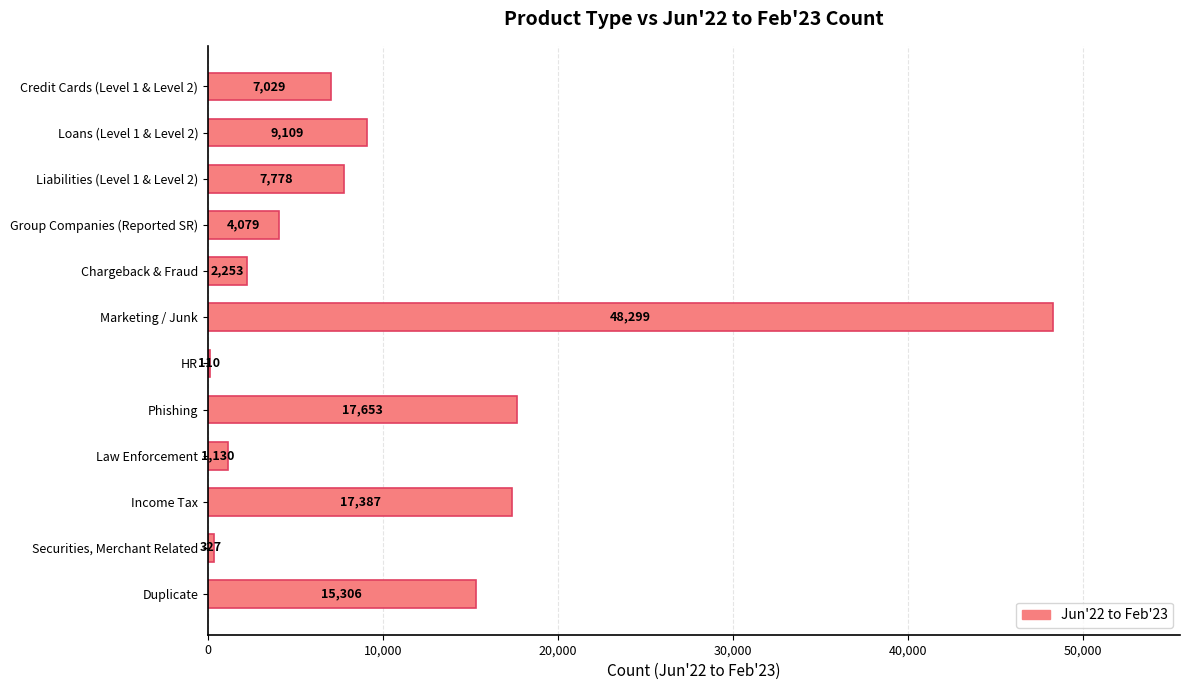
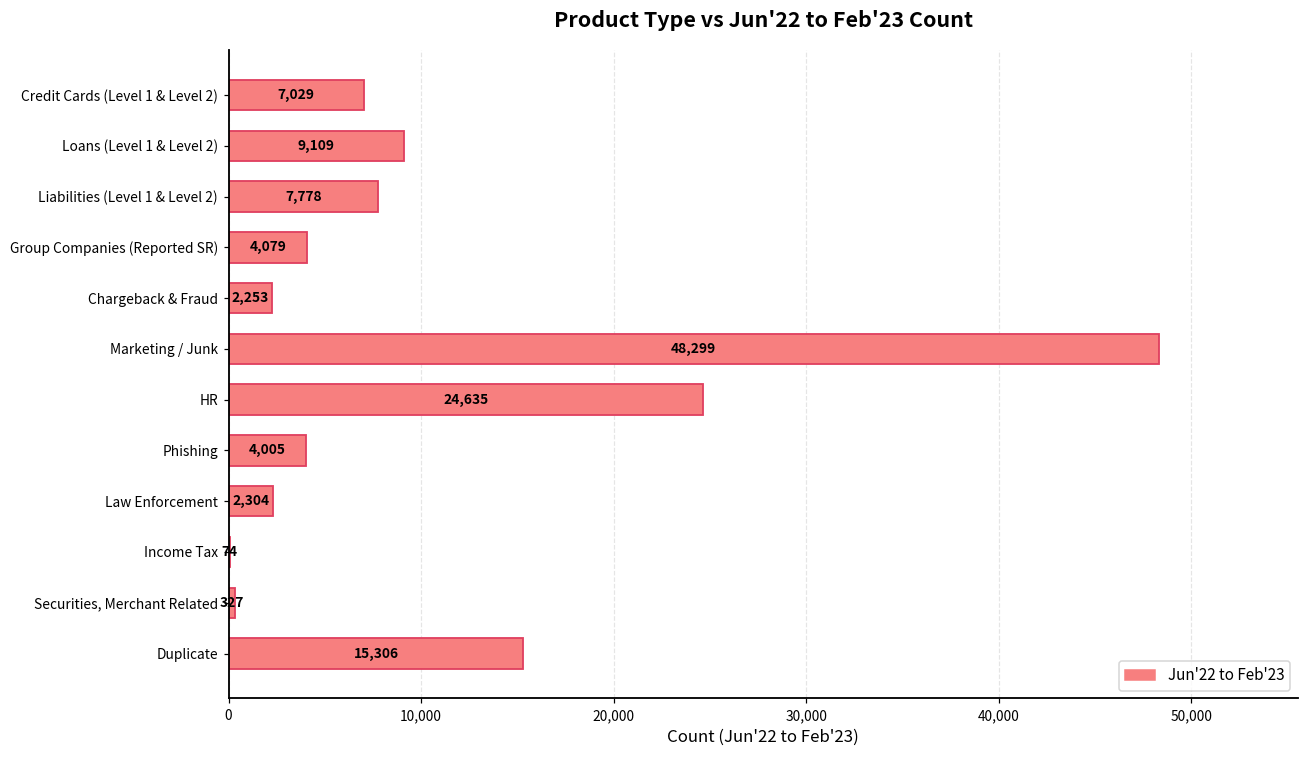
  {
    "Credit Cards (Level 1 & Level 2)": "7,029",
    "Loans (Level 1 & Level 2)": "9,109",
    "Liabilities (Level 1 & Level 2)": "7,778",
    "Group Companies (Reported SR)": "4,079",
    "Chargeback & Fraud": "2,253",
    "Marketing / Junk": "48,299",
-   "HR": "110",
-   "Phishing": "17,653",
-   "Law Enforcement": "1,130",
-   "Income Tax": "17,387",
+   "HR": "24,635",
+   "Phishing": "4,005",
+   "Law Enforcement": "2,304",
+   "Income Tax": "74",
    "Securities, Merchant Related": "327",
    "Duplicate": "15,306"
  }
